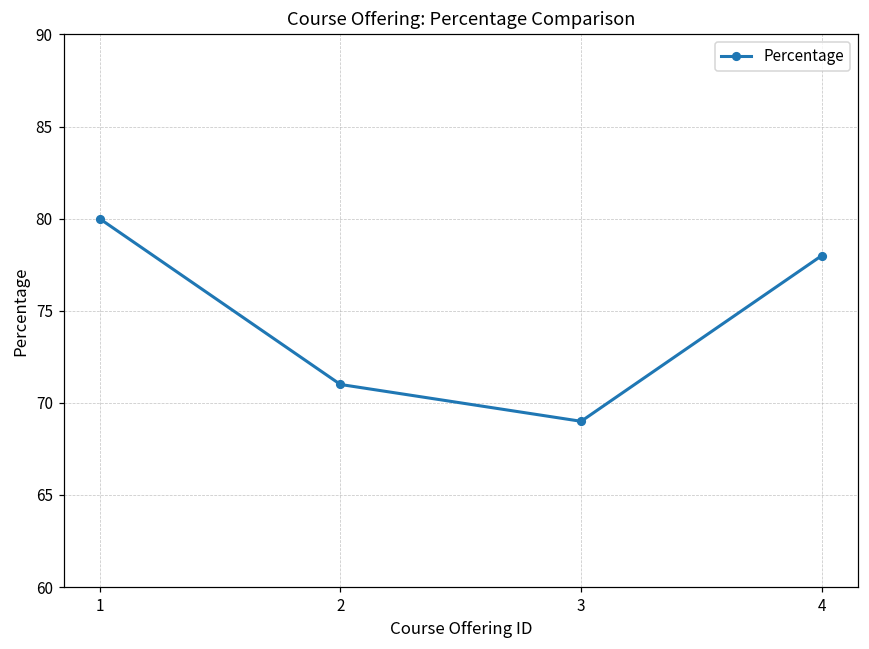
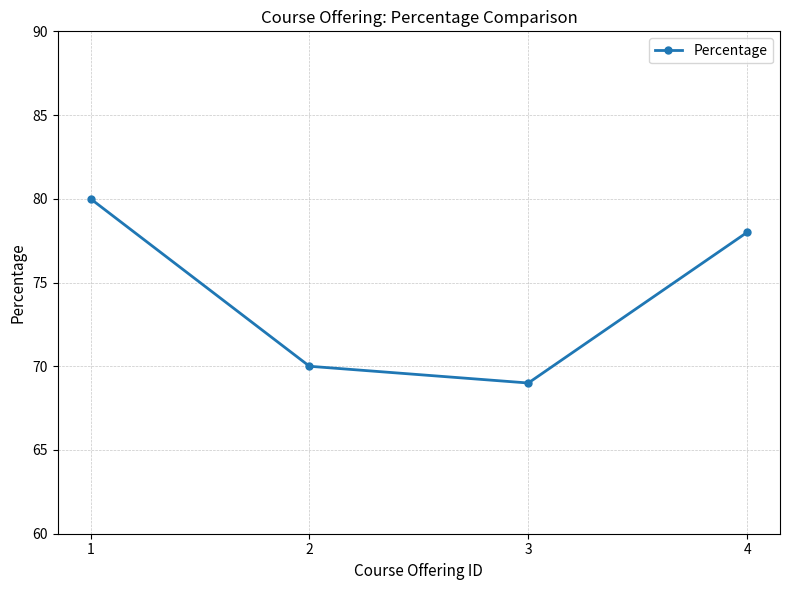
  {
    "1": 80,
-   "2": 71,
+   "2": 70,
    "3": 69,
    "4": 78
  }
